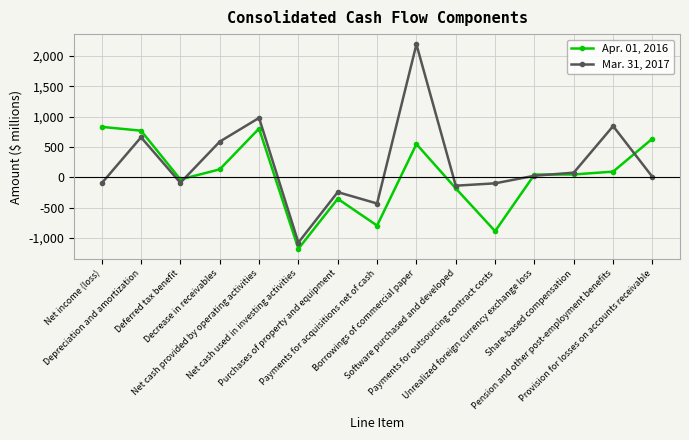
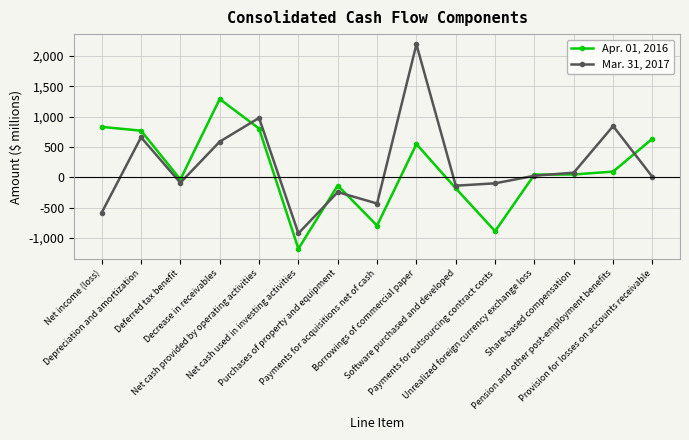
  {
    "Apr. 01, 2016": {
      "Net income (loss)": "800",
      "Depreciation and amortization": "800",
      "Deferred tax benefit": "0",
-     "Decrease in receivables": "100",
+     "Decrease in receivables": "1,300",
      "Net cash provided by operating activities": "800",
      "Net cash used in investing activities": "-1,200",
-     "Purchases of property and equipment": "-400",
+     "Purchases of property and equipment": "-100",
      "Payments for acquisitions net of cash": "-800",
      "Borrowings of commercial paper": "500",
      "Software purchased and developed": "-200",
      "Payments for outsourcing contract costs": "-900",
      "Pension and other post-employment benefits": "100",
      "Provision for losses on accounts receivable": "600"
    },
    "Mar. 31, 2017": {
-     "Net income (loss)": "-100",
+     "Net income (loss)": "-600",
      "Depreciation and amortization": "700",
      "Deferred tax benefit": "-100",
      "Decrease in receivables": "600",
      "Net cash provided by operating activities": "1,000",
-     "Net cash used in investing activities": "-1,100",
+     "Net cash used in investing activities": "-900",
      "Purchases of property and equipment": "-200",
      "Payments for acquisitions net of cash": "-400",
      "Borrowings of commercial paper": "2,200",
      "Software purchased and developed": "-100",
      "Payments for outsourcing contract costs": "-100",
      "Pension and other post-employment benefits": "800",
      "Provision for losses on accounts receivable": "0"
    }
  }
